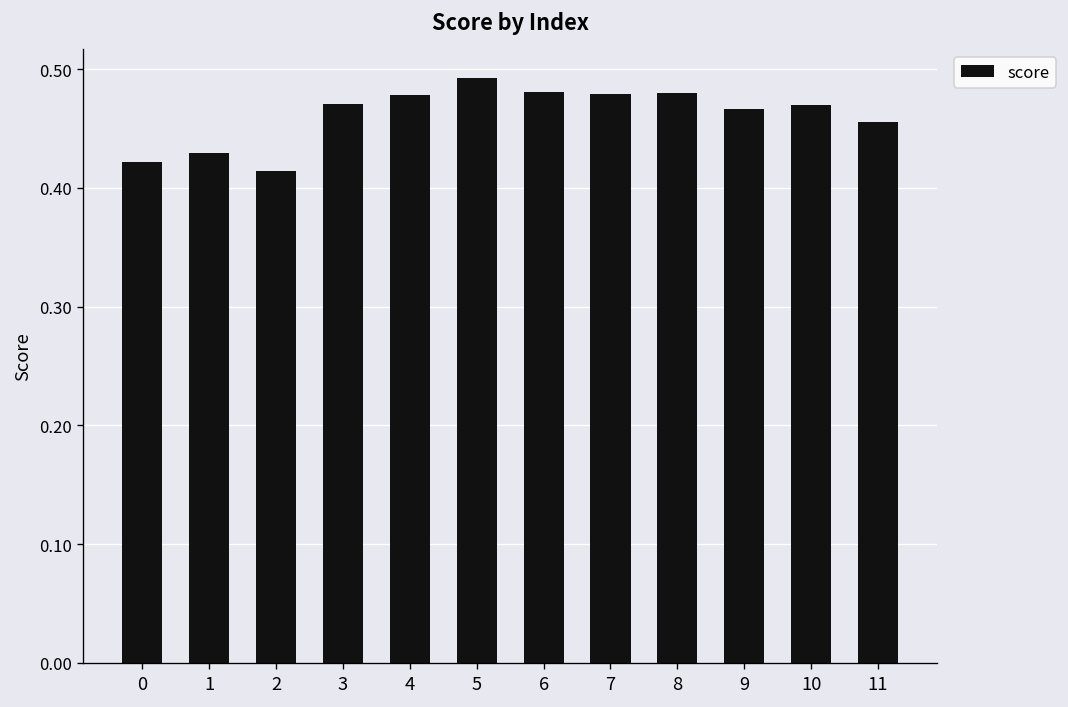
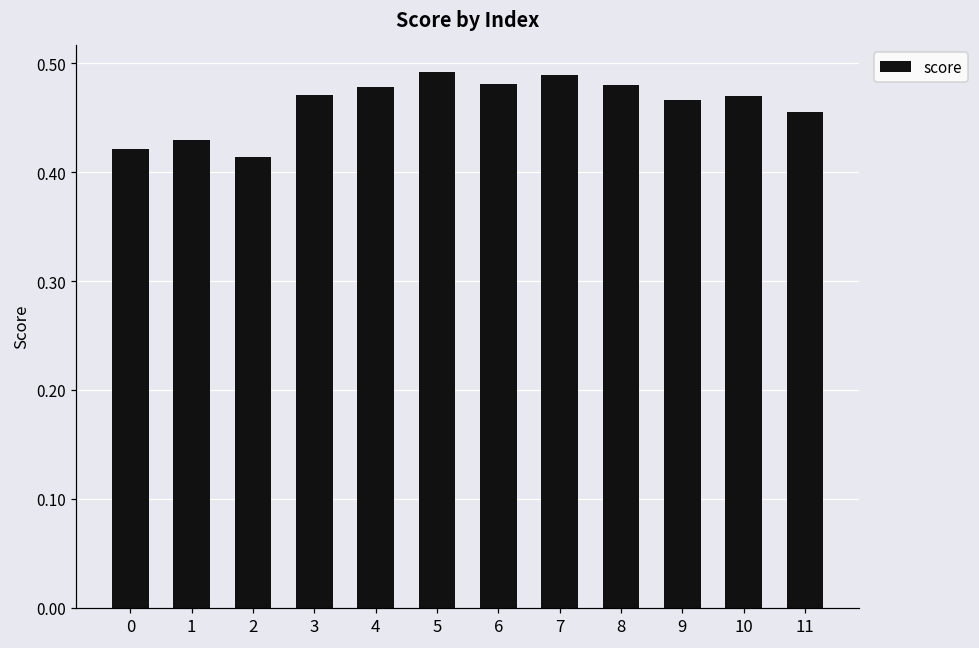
  {
    "0": 0.42,
    "1": 0.43,
    "2": 0.41,
    "3": 0.47,
    "4": 0.48,
    "5": 0.49,
    "6": 0.48,
-   "7": 0.48,
+   "7": 0.49,
    "8": 0.48,
    "9": 0.47,
    "10": 0.47,
    "11": 0.46
  }
